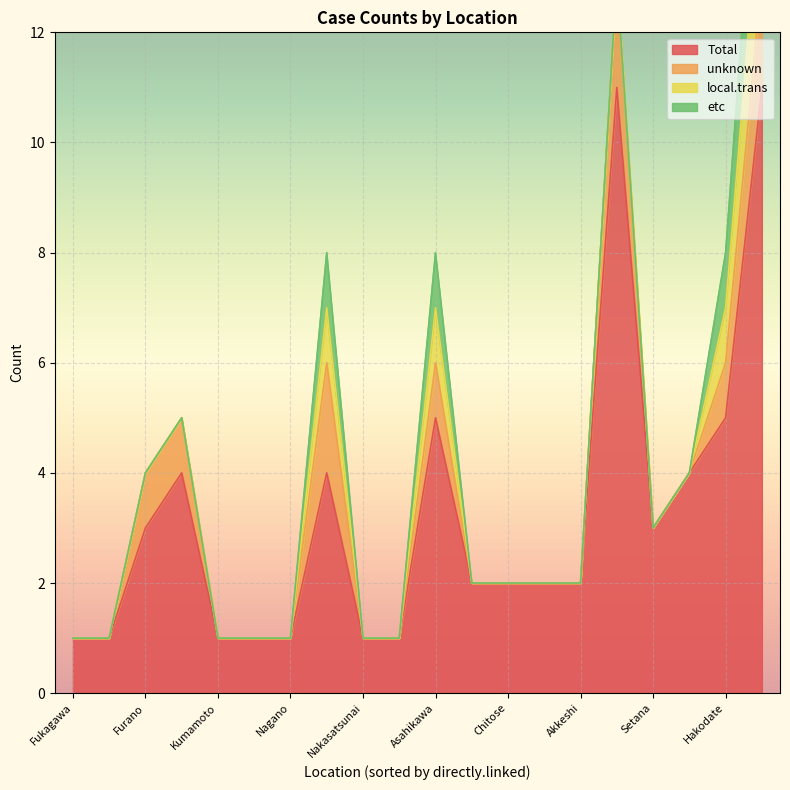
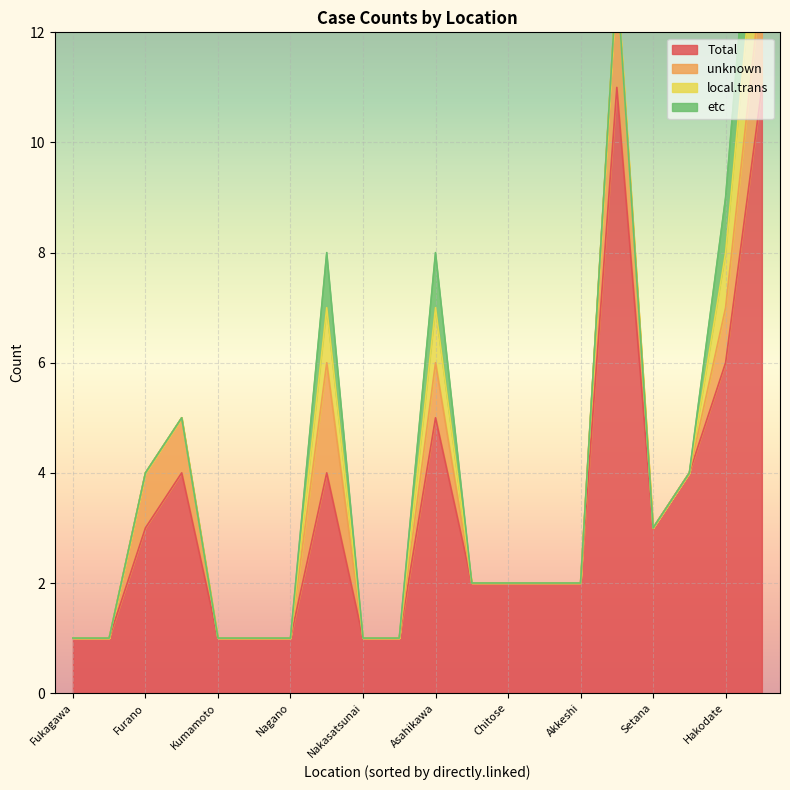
  {
    "Total": {
      "Asahikawa": 5,
-     "Hakodate": 5
+     "Hakodate": 6
    },
    "etc": {
      "Asahikawa": 1,
      "Hakodate": 1
    }
  }
